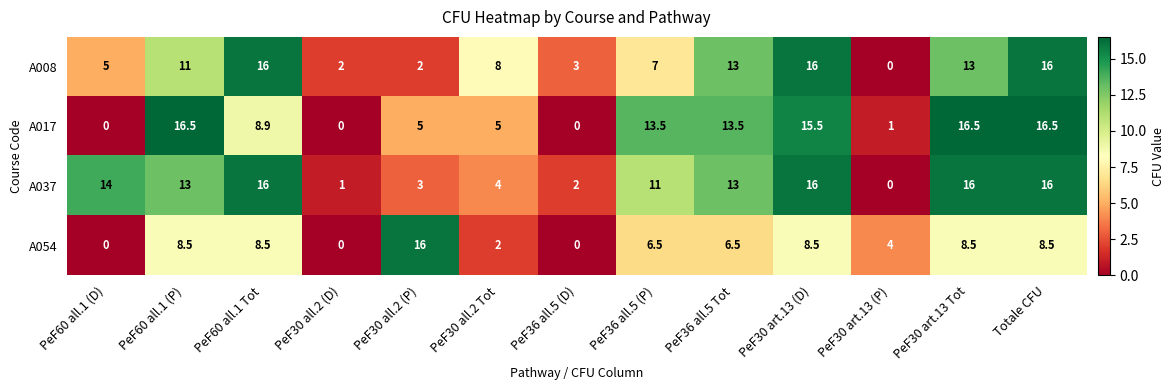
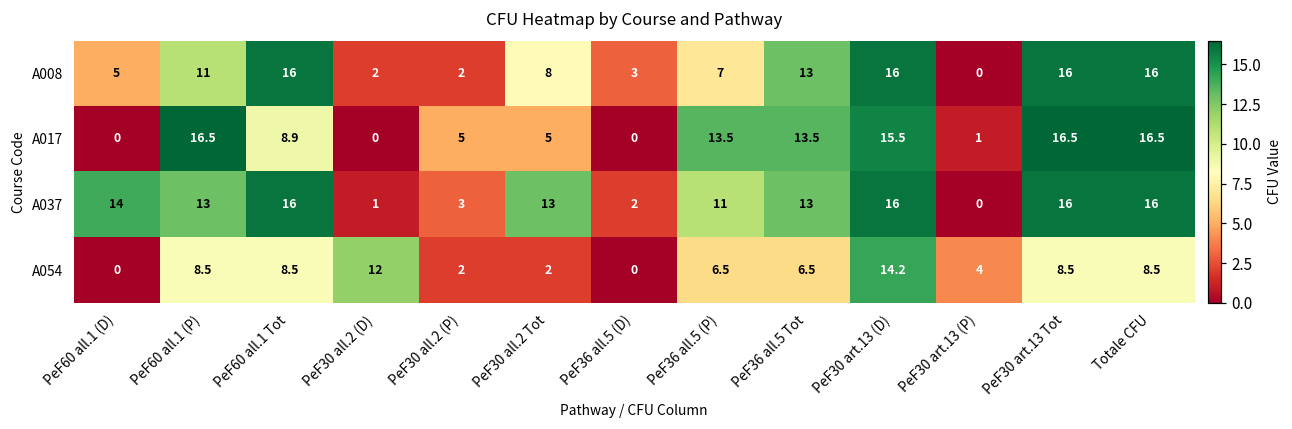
  {
    "A008": {
      "PeF60 all.1 (D)": 5,
      "PeF60 all.1 (P)": 11,
      "PeF60 all.1 Tot": 16,
      "PeF30 all.2 (D)": 2,
      "PeF30 all.2 (P)": 2,
      "PeF30 all.2 Tot": 8,
      "PeF36 all.5 (D)": 3,
      "PeF36 all.5 (P)": 7,
      "PeF36 all.5 Tot": 13,
      "PeF30 art.13 (D)": 16,
      "PeF30 art.13 (P)": 0,
-     "PeF30 art.13 Tot": 13,
+     "PeF30 art.13 Tot": 16,
      "Totale CFU": 16
    },
    "A017": {
      "PeF60 all.1 (D)": 0,
      "PeF60 all.1 (P)": 16.5,
      "PeF60 all.1 Tot": 8.9,
      "PeF30 all.2 (D)": 0,
      "PeF30 all.2 (P)": 5,
      "PeF30 all.2 Tot": 5,
      "PeF36 all.5 (D)": 0,
      "PeF36 all.5 (P)": 13.5,
      "PeF36 all.5 Tot": 13.5,
      "PeF30 art.13 (D)": 15.5,
      "PeF30 art.13 (P)": 1,
      "PeF30 art.13 Tot": 16.5,
      "Totale CFU": 16.5
    },
    "A037": {
      "PeF60 all.1 (D)": 14,
      "PeF60 all.1 (P)": 13,
      "PeF60 all.1 Tot": 16,
      "PeF30 all.2 (D)": 1,
      "PeF30 all.2 (P)": 3,
-     "PeF30 all.2 Tot": 4,
+     "PeF30 all.2 Tot": 13,
      "PeF36 all.5 (D)": 2,
      "PeF36 all.5 (P)": 11,
      "PeF36 all.5 Tot": 13,
      "PeF30 art.13 (D)": 16,
      "PeF30 art.13 (P)": 0,
      "PeF30 art.13 Tot": 16,
      "Totale CFU": 16
    },
    "A054": {
      "PeF60 all.1 (D)": 0,
      "PeF60 all.1 (P)": 8.5,
      "PeF60 all.1 Tot": 8.5,
-     "PeF30 all.2 (D)": 0,
-     "PeF30 all.2 (P)": 16,
+     "PeF30 all.2 (D)": 12,
+     "PeF30 all.2 (P)": 2,
      "PeF30 all.2 Tot": 2,
      "PeF36 all.5 (D)": 0,
      "PeF36 all.5 (P)": 6.5,
      "PeF36 all.5 Tot": 6.5,
-     "PeF30 art.13 (D)": 8.5,
+     "PeF30 art.13 (D)": 14.2,
      "PeF30 art.13 (P)": 4,
      "PeF30 art.13 Tot": 8.5,
      "Totale CFU": 8.5
    }
  }
